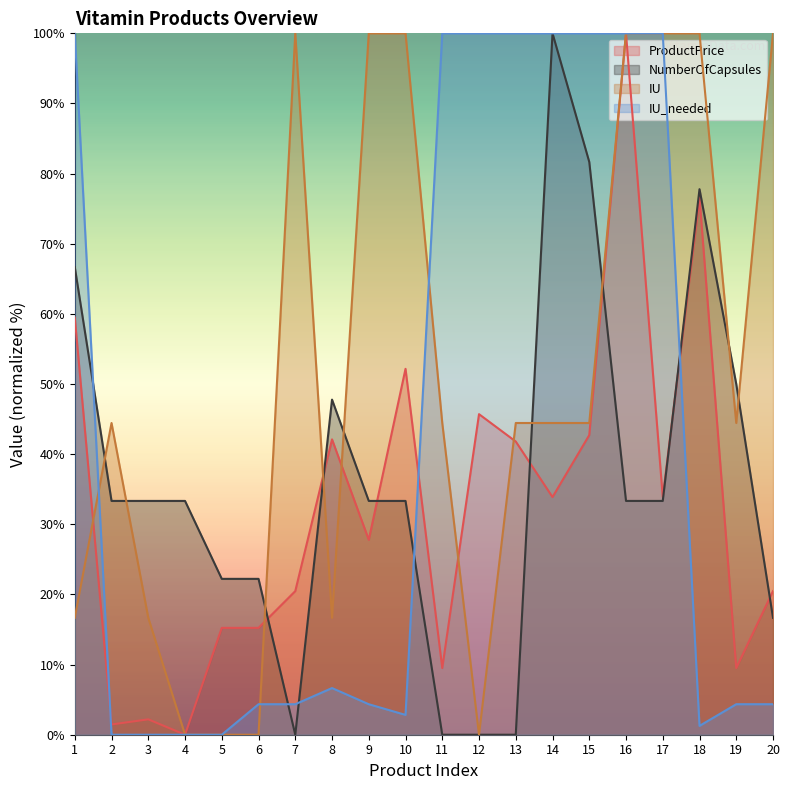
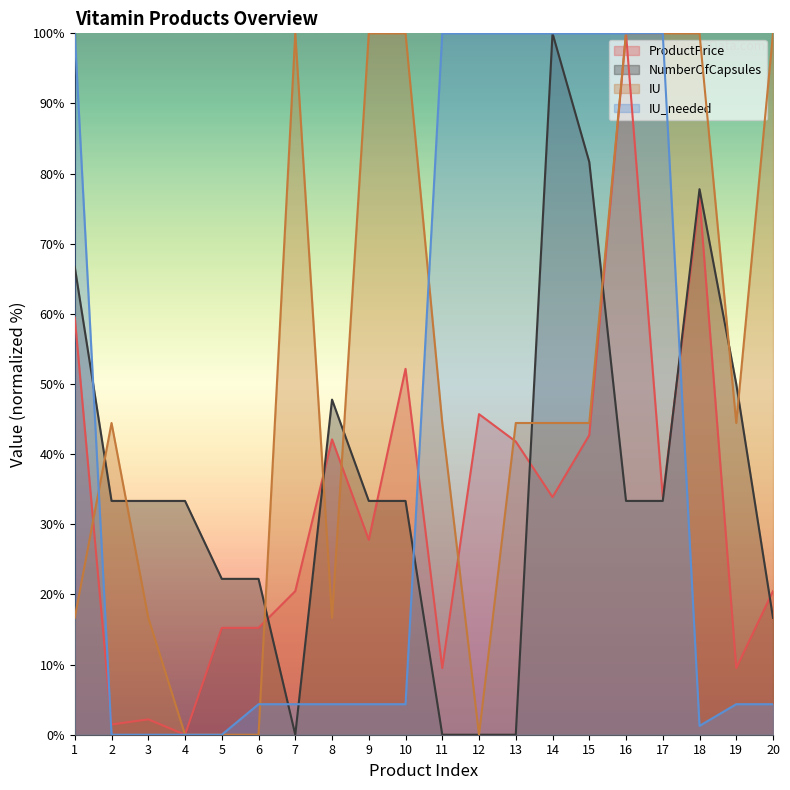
  {
    "NumberOfCapsules": {
      "1": "67%",
      "2": "33%",
      "3": "33%",
      "4": "33%",
      "5": "22%",
      "6": "22%",
      "7": "0%",
      "8": "48%",
      "9": "33%",
      "10": "33%",
      "11": "0%",
      "13": "0%",
      "15": "82%",
      "16": "33%",
      "17": "33%",
      "18": "78%",
      "19": "50%",
      "20": "17%"
    },
    "IU_needed": {
      "1": "100%",
      "2": "0%",
      "3": "0%",
      "6": "4%",
      "7": "4%",
-     "8": "7%",
+     "8": "4%",
      "9": "4%",
-     "10": "3%",
+     "10": "4%",
      "11": "100%",
      "12": "100%",
      "13": "100%",
      "15": "100%",
      "18": "1%",
      "19": "4%",
      "20": "4%"
    }
  }
